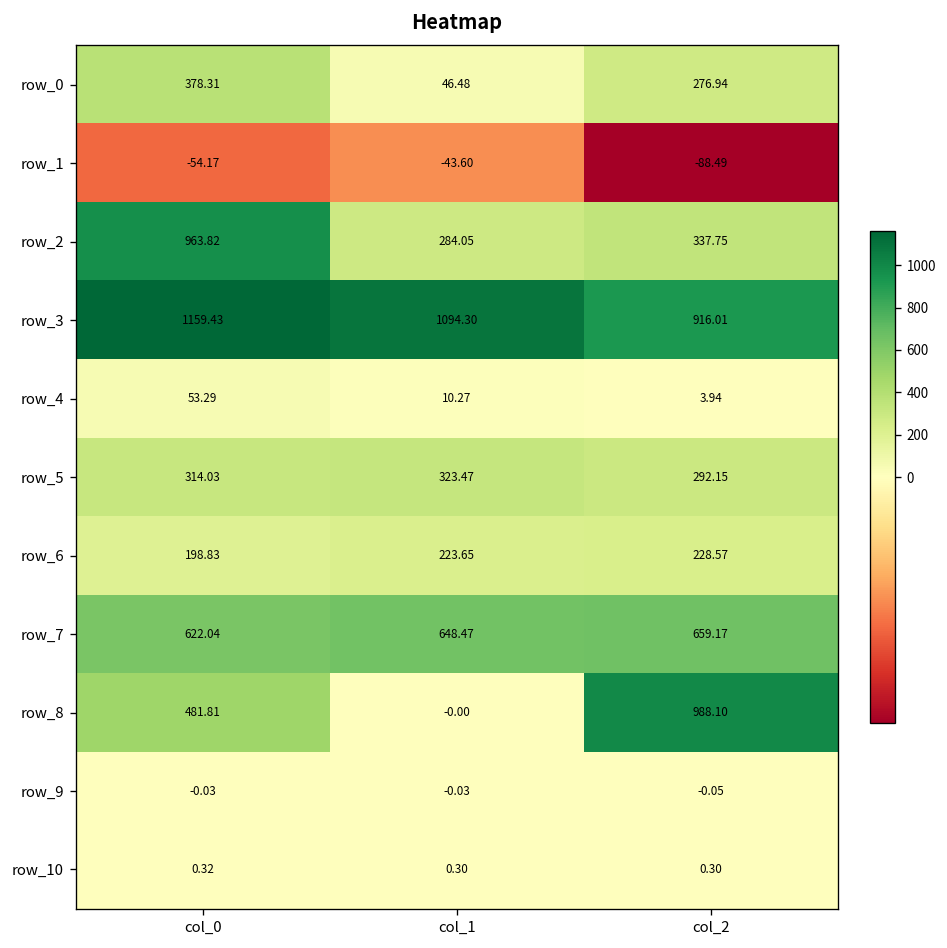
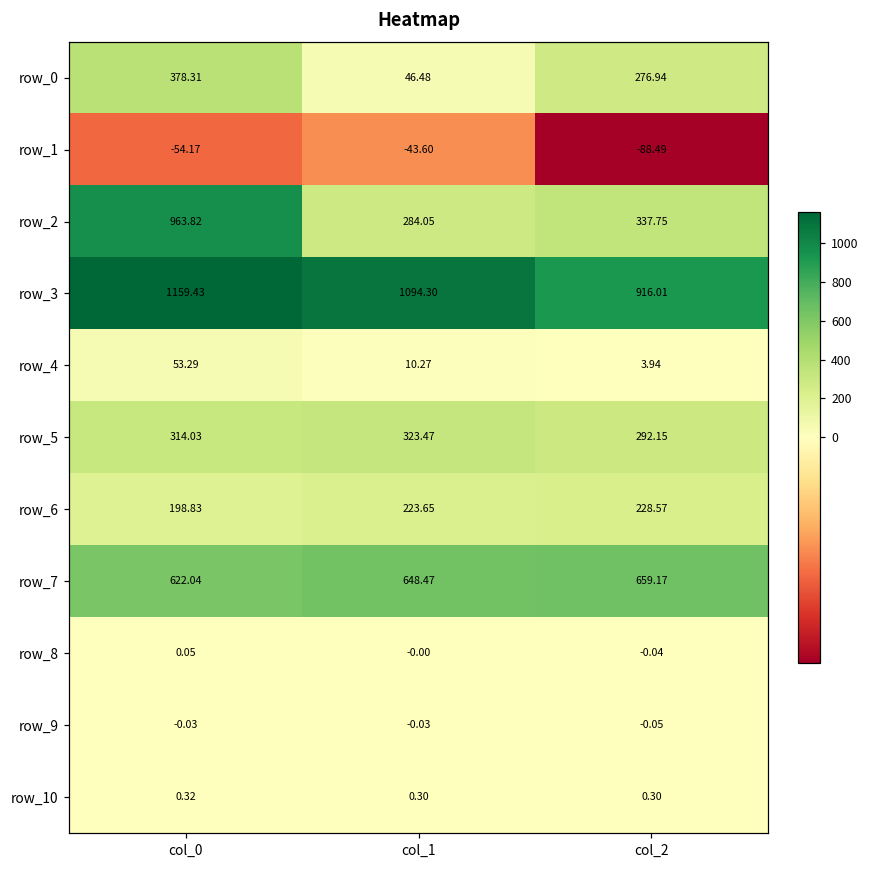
  {
    "row_0": {
      "col_0": 378.31,
      "col_1": 46.48,
      "col_2": 276.94
    },
    "row_1": {
      "col_0": -54.17,
      "col_1": -43.60,
      "col_2": -88.49
    },
    "row_2": {
      "col_0": 963.82,
      "col_1": 284.05,
      "col_2": 337.75
    },
    "row_3": {
      "col_0": 1159.43,
      "col_1": 1094.30,
      "col_2": 916.01
    },
    "row_4": {
      "col_0": 53.29,
      "col_1": 10.27,
      "col_2": 3.94
    },
    "row_5": {
      "col_0": 314.03,
      "col_1": 323.47,
      "col_2": 292.15
    },
    "row_6": {
      "col_0": 198.83,
      "col_1": 223.65,
      "col_2": 228.57
    },
    "row_7": {
      "col_0": 622.04,
      "col_1": 648.47,
      "col_2": 659.17
    },
    "row_8": {
-     "col_0": 481.81,
+     "col_0": 0.05,
      "col_1": -0.00,
-     "col_2": 988.10
+     "col_2": -0.04
    },
    "row_9": {
      "col_0": -0.03,
      "col_1": -0.03,
      "col_2": -0.05
    },
    "row_10": {
      "col_0": 0.32,
      "col_1": 0.30,
      "col_2": 0.30
    }
  }
